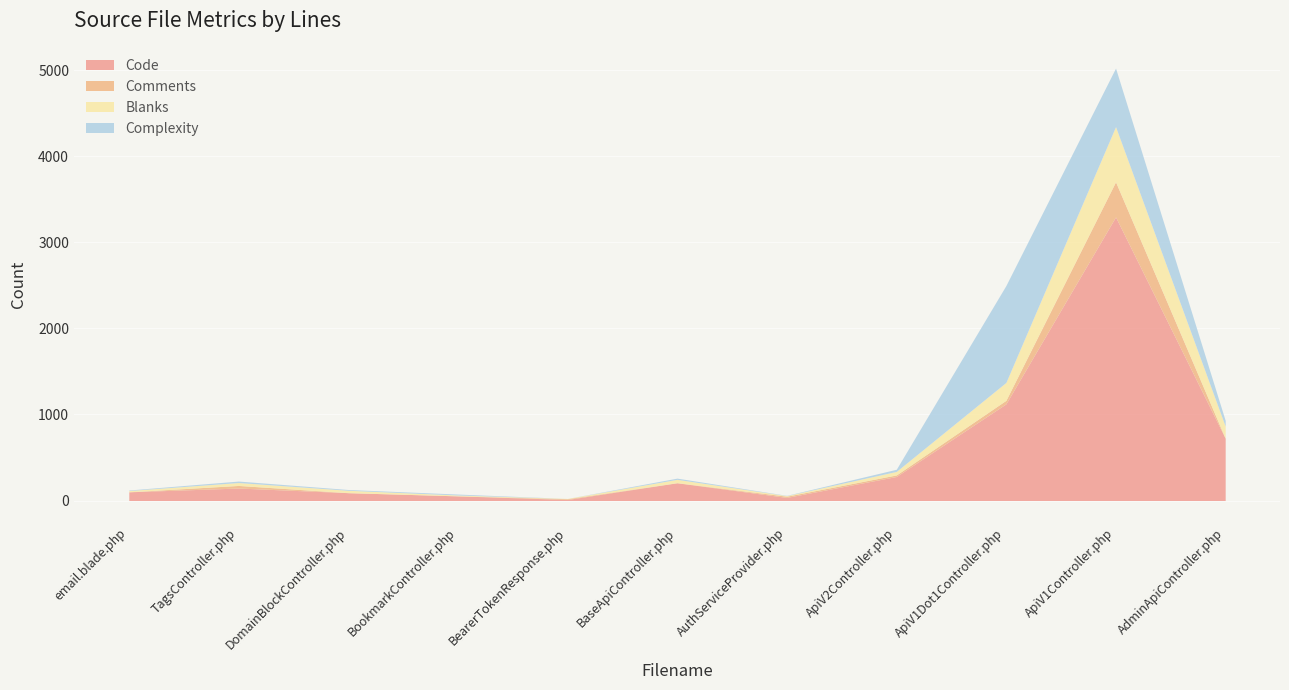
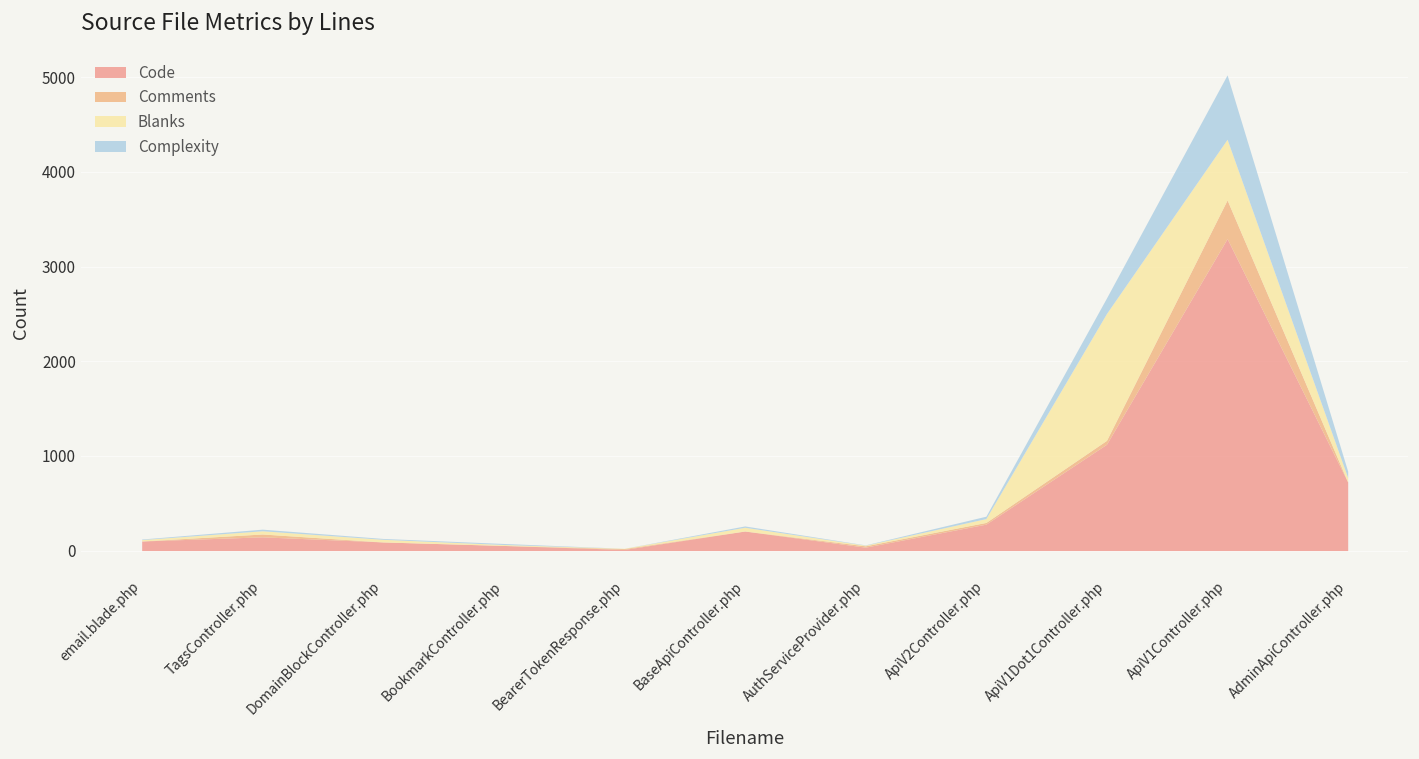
  {
    "Blanks": {
-     "ApiV1Dot1Controller.php": 200,
-     "AdminApiController.php": 100
+     "ApiV1Dot1Controller.php": 1300,
+     "AdminApiController.php": 0
    },
    "Complexity": {
-     "ApiV1Dot1Controller.php": 1100,
+     "ApiV1Dot1Controller.php": 200,
      "ApiV1Controller.php": 700,
      "AdminApiController.php": 100
    }
  }
